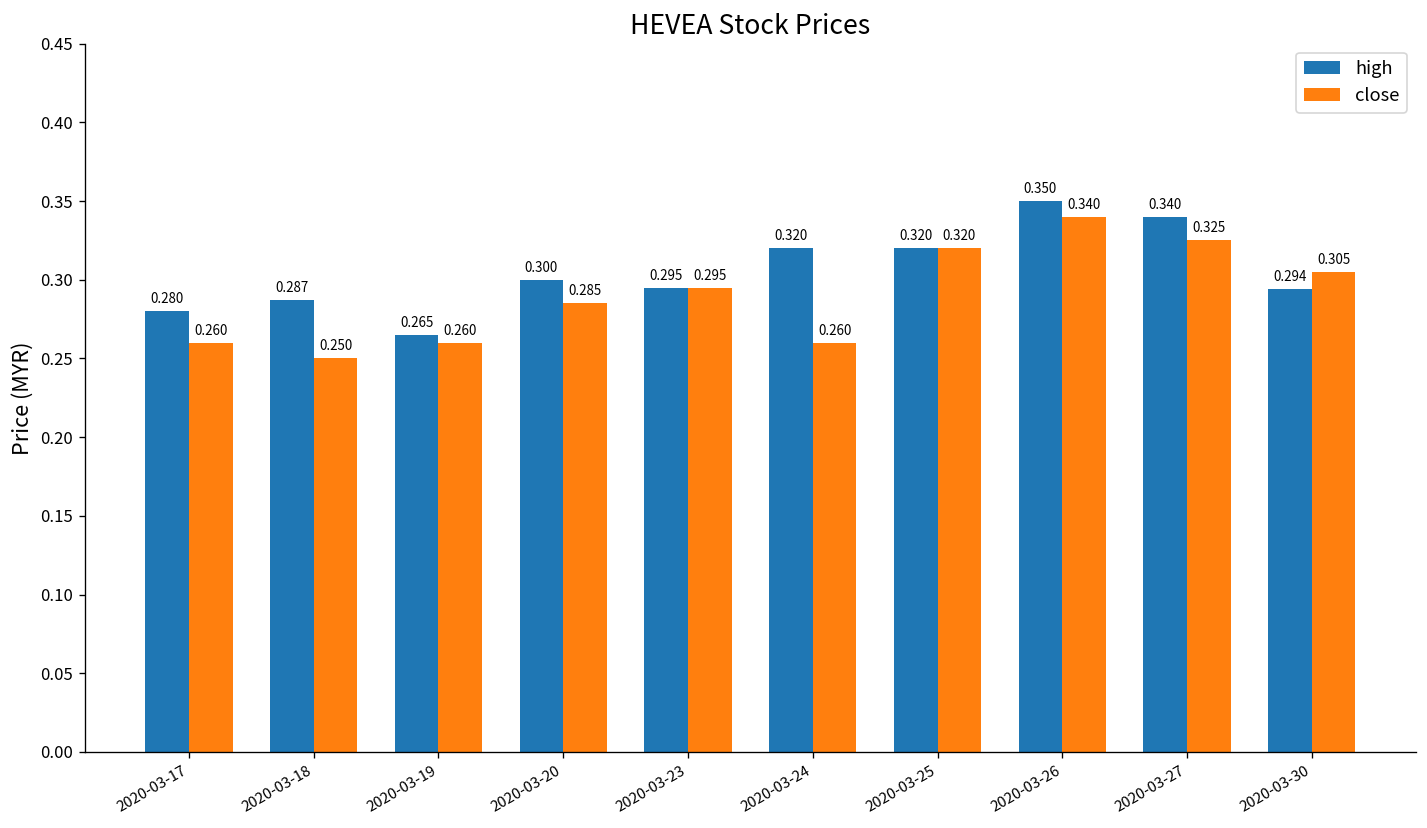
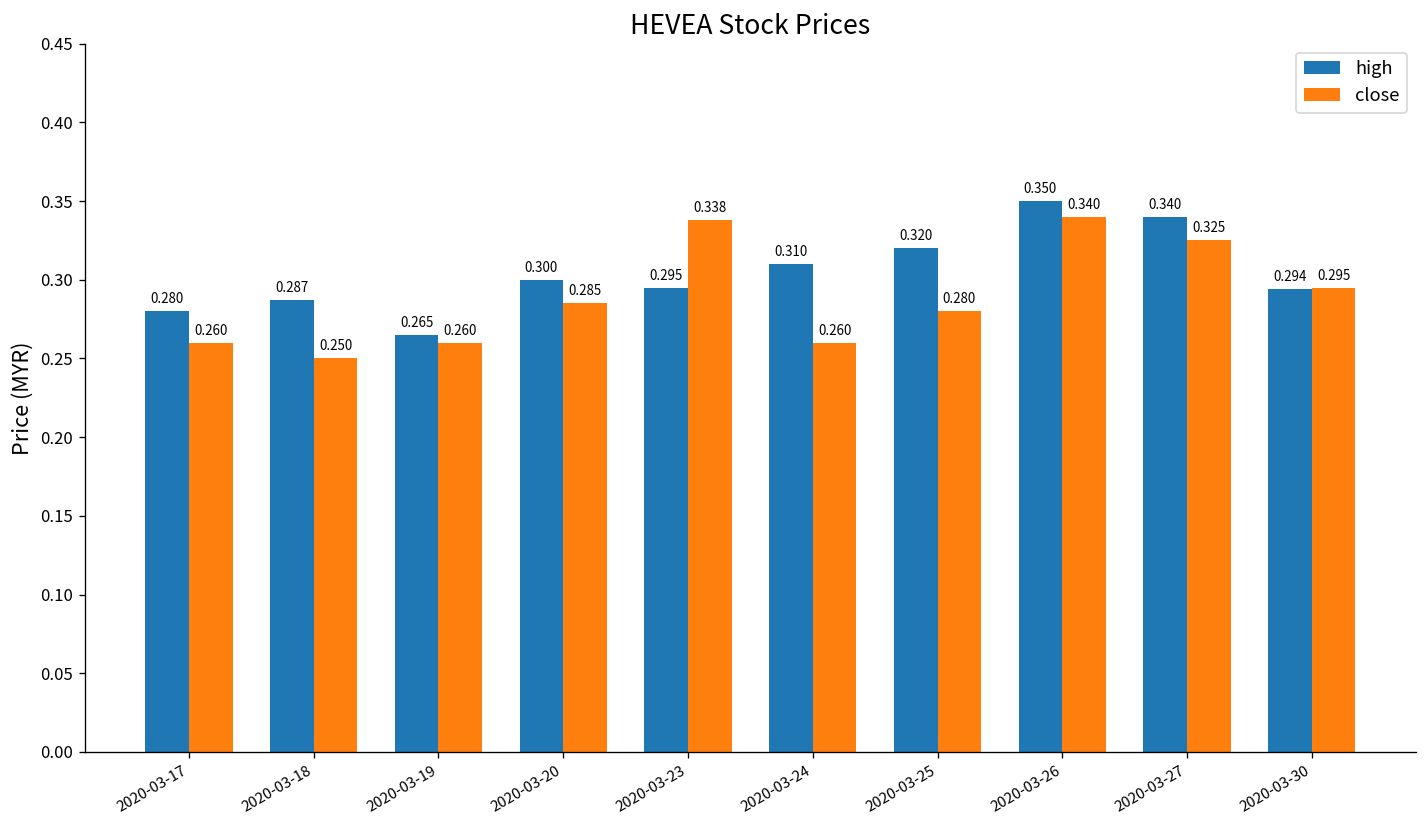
  {
    "high": {
      "2020-03-17": 0.280,
      "2020-03-18": 0.287,
      "2020-03-19": 0.265,
      "2020-03-20": 0.300,
      "2020-03-23": 0.295,
-     "2020-03-24": 0.320,
+     "2020-03-24": 0.310,
      "2020-03-25": 0.320,
      "2020-03-26": 0.350,
      "2020-03-27": 0.340,
      "2020-03-30": 0.294
    },
    "close": {
      "2020-03-17": 0.260,
      "2020-03-18": 0.250,
      "2020-03-19": 0.260,
      "2020-03-20": 0.285,
-     "2020-03-23": 0.295,
+     "2020-03-23": 0.338,
      "2020-03-24": 0.260,
-     "2020-03-25": 0.320,
+     "2020-03-25": 0.280,
      "2020-03-26": 0.340,
      "2020-03-27": 0.325,
-     "2020-03-30": 0.305
+     "2020-03-30": 0.295
    }
  }
